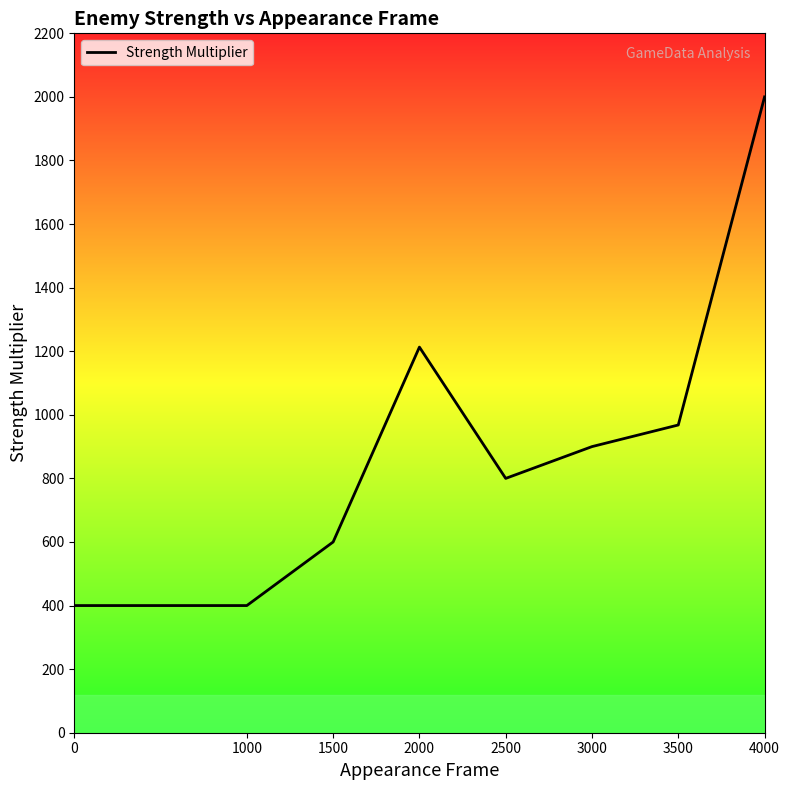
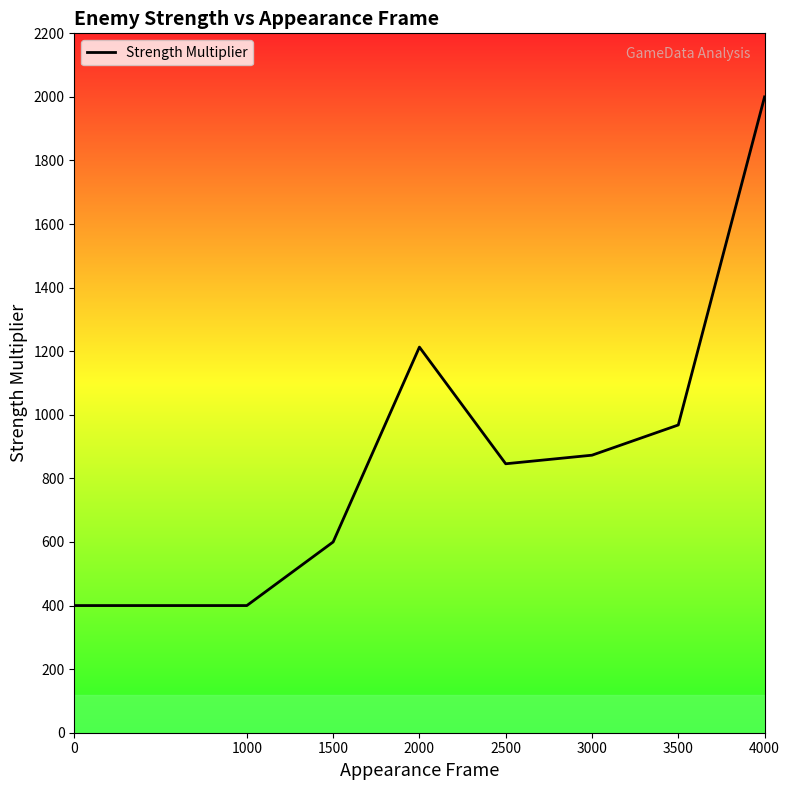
  {
    "0": 400,
    "1000": 400,
    "1500": 600,
    "2000": 1210,
-   "2500": 800,
-   "3000": 900,
+   "2500": 850,
+   "3000": 870,
    "3500": 970,
    "4000": 2000
  }
